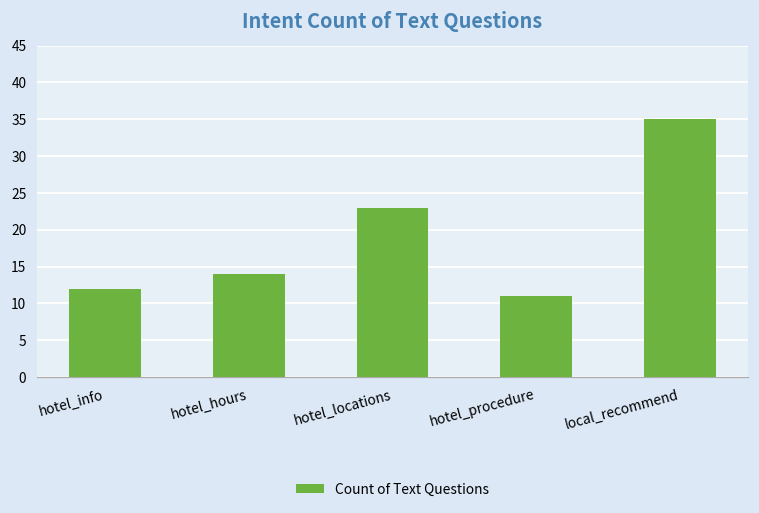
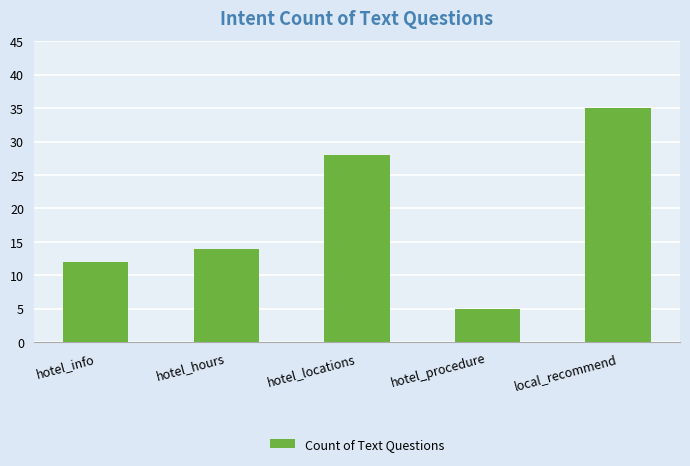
  {
    "hotel_info": 12,
    "hotel_hours": 14,
-   "hotel_locations": 23,
-   "hotel_procedure": 11,
+   "hotel_locations": 28,
+   "hotel_procedure": 5,
    "local_recommend": 35
  }
